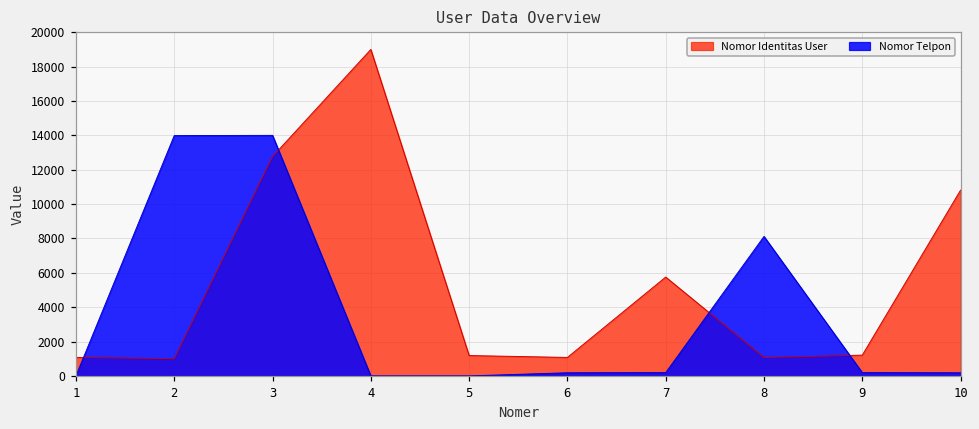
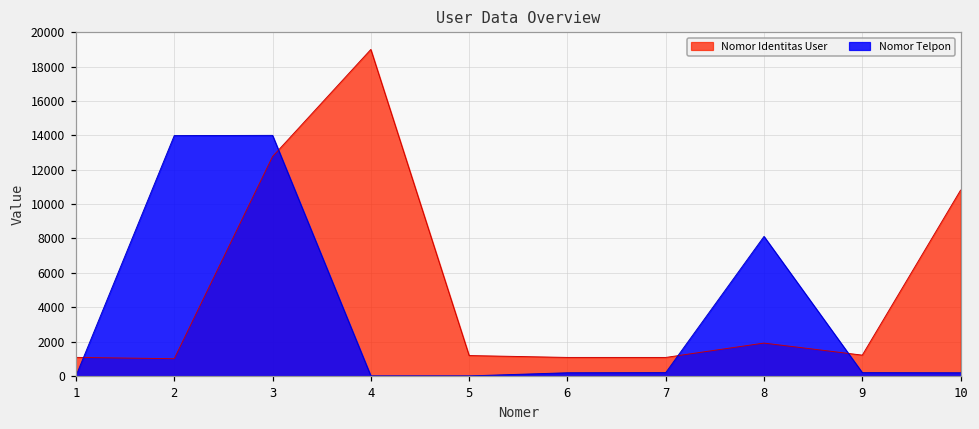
  {
    "Nomor Identitas User": {
      "1": 1100,
      "2": 1000,
      "3": 12800,
      "4": 19000,
      "5": 1200,
      "6": 1100,
-     "7": 5800,
-     "8": 1100,
+     "7": 1100,
+     "8": 1900,
      "9": 1200,
      "10": 10800
    },
    "Nomor Telpon": {
      "1": 0,
      "2": 14000,
      "3": 14000,
      "4": 0,
      "5": 0,
      "6": 200,
      "7": 200,
      "8": 8100,
      "9": 200,
      "10": 200
    }
  }
